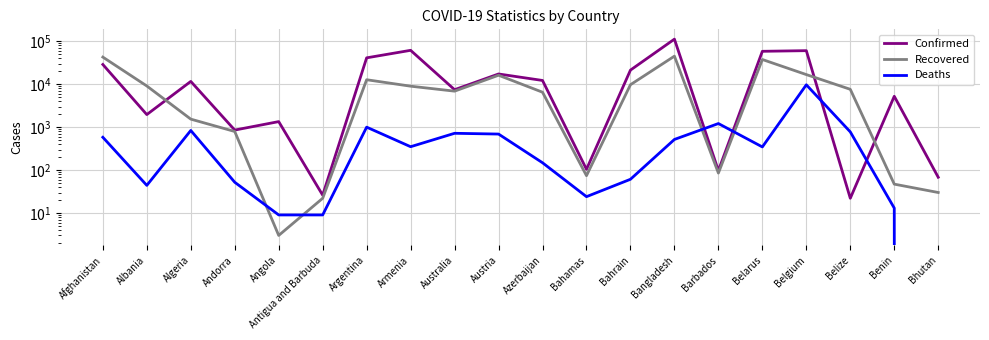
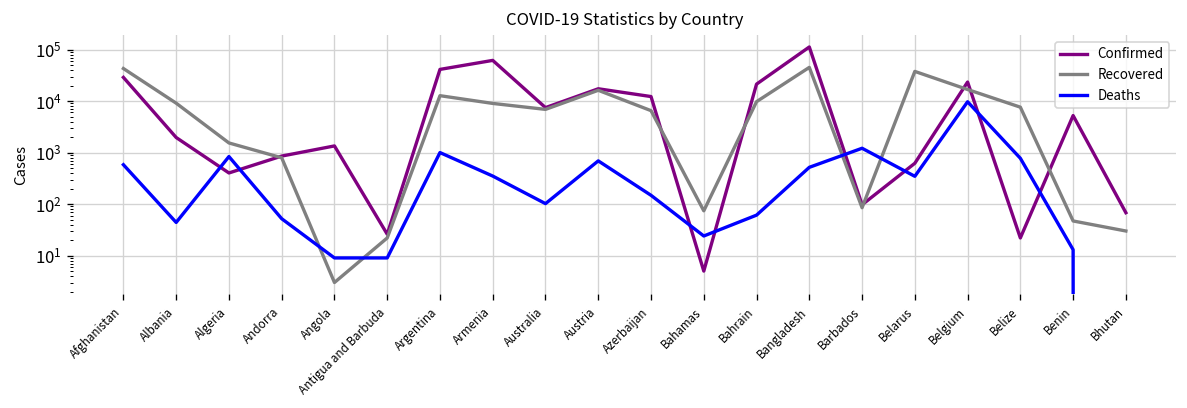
  {
    "Confirmed": {
      "Afghanistan": 30000,
      "Albania": 2000,
-     "Algeria": 12000,
+     "Algeria": 400,
      "Angola": 1300,
      "Antigua and Barbuda": 30,
      "Argentina": 40000,
      "Armenia": 60000,
      "Azerbaijan": 12000,
-     "Bahamas": 100,
+     "Bahamas": 5,
      "Bahrain": 20000,
      "Bangladesh": 110000,
-     "Belarus": 60000,
-     "Belgium": 60000,
+     "Belarus": 600,
+     "Belgium": 20000,
      "Belize": 20,
      "Benin": 5000,
      "Bhutan": 70
    },
    "Recovered": {
      "Afghanistan": 40000,
      "Albania": 9000,
      "Algeria": 1500,
      "Angola": 3,
      "Antigua and Barbuda": 20,
      "Argentina": 13000,
      "Armenia": 9000,
      "Azerbaijan": 7000,
      "Bahamas": 70,
      "Bahrain": 10000,
      "Bangladesh": 50000,
      "Belarus": 40000,
      "Belgium": 17000,
      "Belize": 8000,
      "Benin": 50,
      "Bhutan": 30
    },
    "Deaths": {
      "Afghanistan": 600,
      "Albania": 40,
      "Algeria": 800,
      "Andorra": 50,
      "Angola": 9,
      "Antigua and Barbuda": 9,
      "Argentina": 1000,
      "Armenia": 400,
-     "Australia": 700,
+     "Australia": 100,
      "Austria": 700,
      "Azerbaijan": 150,
      "Bahamas": 20,
      "Bahrain": 60,
      "Bangladesh": 500,
      "Barbados": 1200,
      "Belarus": 300,
      "Belgium": 10000,
      "Belize": 800,
      "Benin": 13
    }
  }
